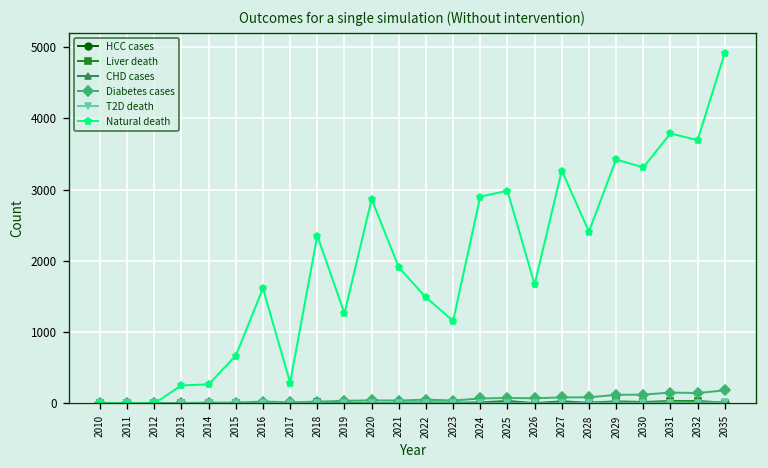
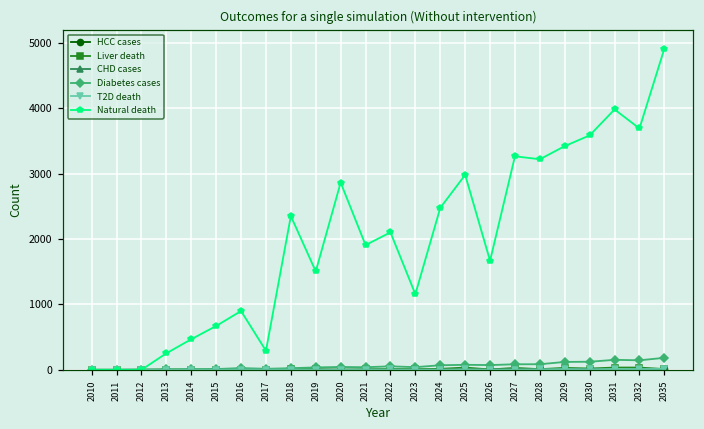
  {
    "Natural death": {
      "2013": 300,
-     "2014": 300,
+     "2014": 500,
      "2015": 700,
-     "2016": 1600,
+     "2016": 900,
      "2017": 300,
      "2018": 2400,
-     "2019": 1300,
+     "2019": 1500,
      "2020": 2900,
      "2021": 1900,
-     "2022": 1500,
+     "2022": 2100,
      "2023": 1200,
-     "2024": 2900,
+     "2024": 2500,
      "2025": 3000,
      "2026": 1700,
      "2027": 3300,
-     "2028": 2400,
+     "2028": 3200,
      "2029": 3400,
-     "2030": 3300,
-     "2031": 3800,
+     "2030": 3600,
+     "2031": 4000,
      "2032": 3700,
      "2035": 4900
    }
  }
